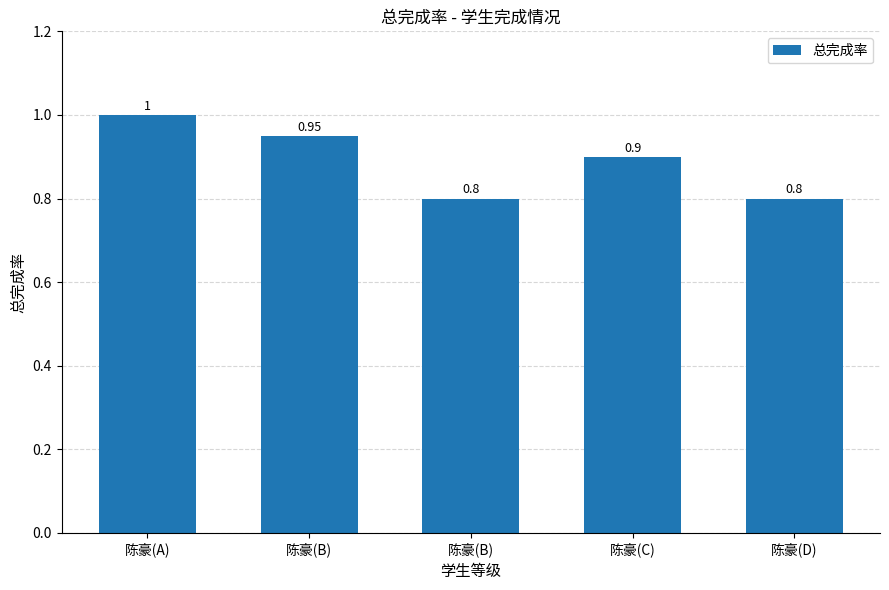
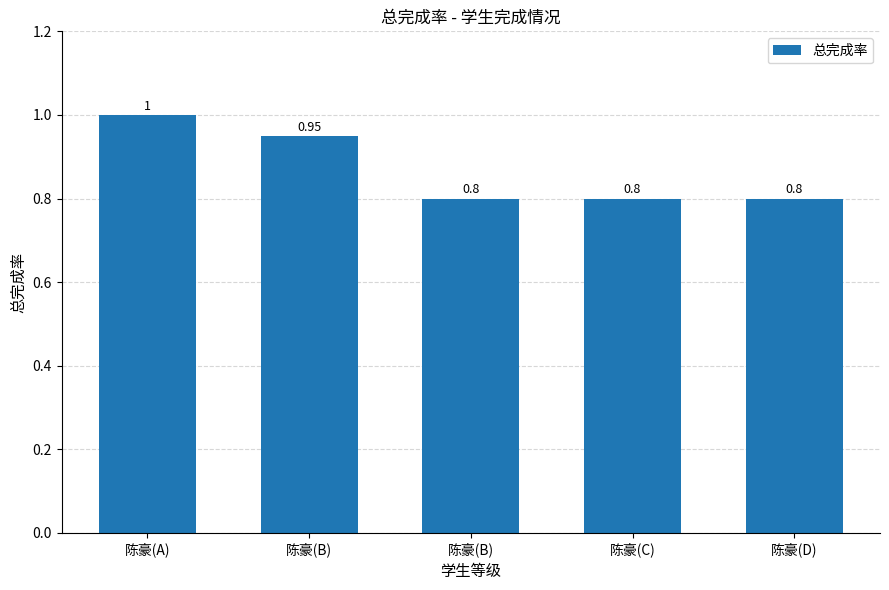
  {
    "陈豪(A)": 1,
-   "陈豪(C)": 0.9,
+   "陈豪(C)": 0.8,
    "陈豪(D)": 0.8
  }
